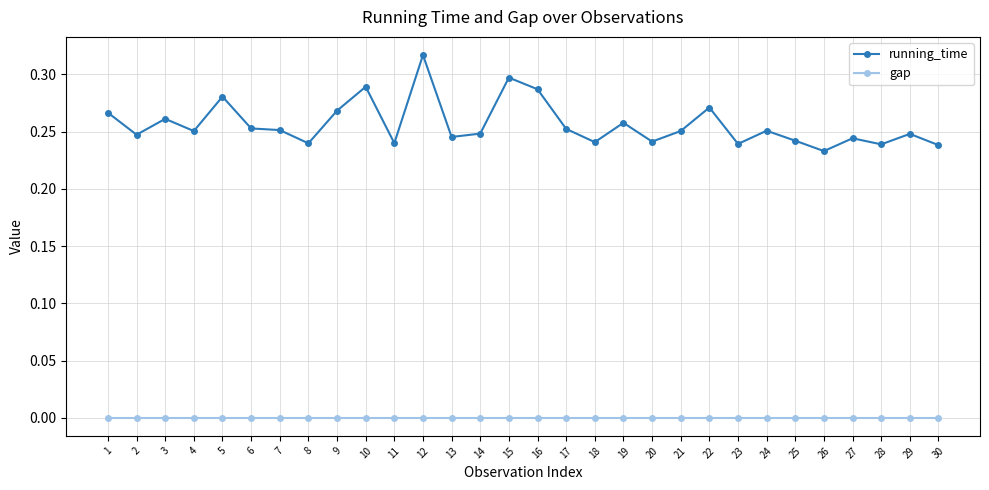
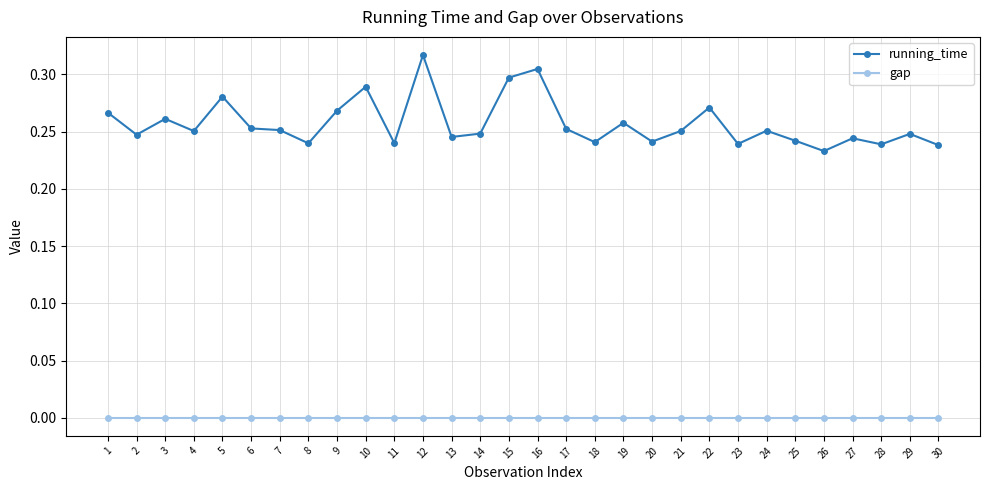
  {
    "running_time": {
      "1": 0.267,
      "2": 0.247,
      "3": 0.261,
      "4": 0.251,
      "5": 0.281,
      "6": 0.253,
      "7": 0.251,
      "8": 0.240,
      "9": 0.268,
      "10": 0.289,
      "11": 0.240,
      "12": 0.317,
      "13": 0.245,
      "14": 0.248,
      "15": 0.297,
-     "16": 0.287,
+     "16": 0.305,
      "17": 0.252,
      "18": 0.241,
      "19": 0.258,
      "20": 0.241,
      "21": 0.251,
      "22": 0.271,
      "23": 0.239,
      "24": 0.251,
      "25": 0.242,
      "26": 0.233,
      "27": 0.244,
      "28": 0.239,
      "29": 0.248,
      "30": 0.238
    },
    "gap": {
      "1": 0.000,
      "2": 0.000,
      "3": 0.000,
      "4": 0.000,
      "5": 0.000,
      "6": 0.000,
      "7": 0.000,
      "8": 0.000,
      "9": 0.000,
      "10": 0.000,
      "11": 0.000,
      "12": 0.000,
      "13": 0.000,
      "14": 0.000,
      "15": 0.000,
      "16": 0.000,
      "17": 0.000,
      "18": 0.000,
      "19": 0.000,
      "20": 0.000,
      "21": 0.000,
      "22": 0.000,
      "23": 0.000,
      "24": 0.000,
      "25": 0.000,
      "26": 0.000,
      "27": 0.000,
      "28": 0.000,
      "29": 0.000,
      "30": 0.000
    }
  }
